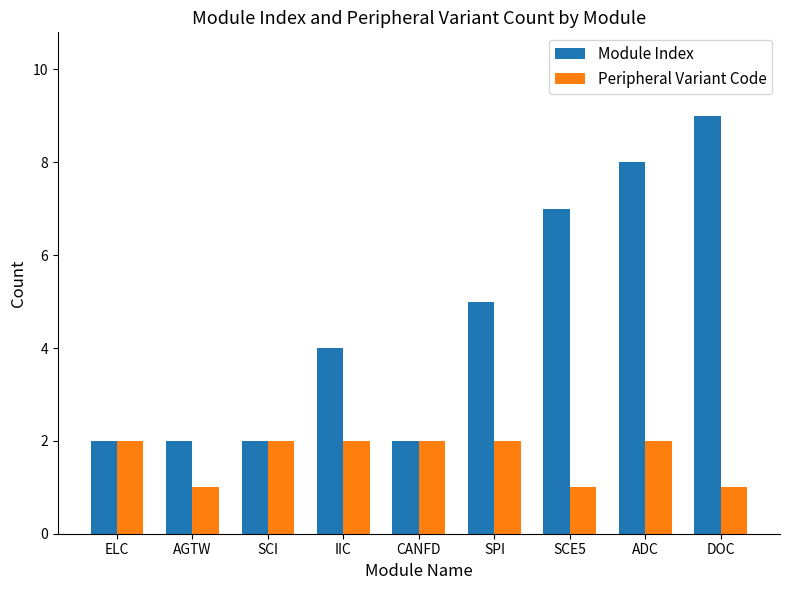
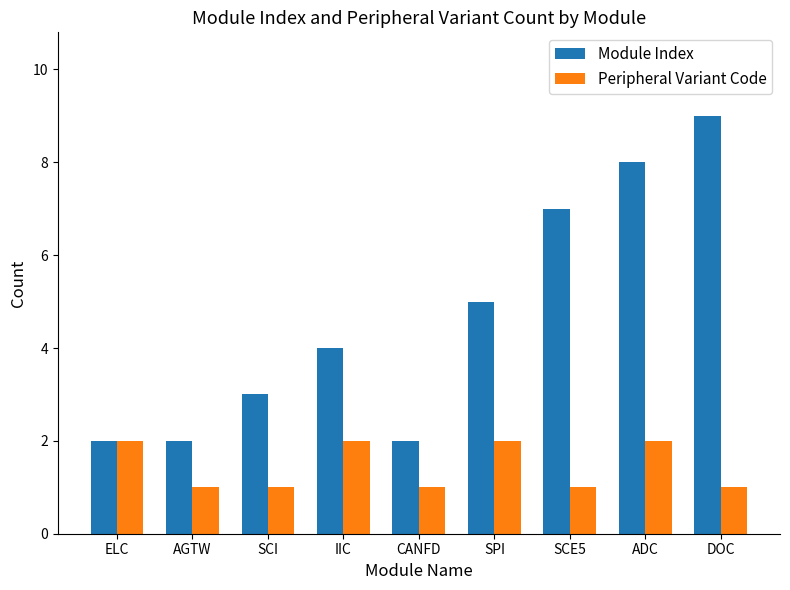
  {
    "Module Index": {
      "ELC": 2,
      "AGTW": 2,
-     "SCI": 2,
+     "SCI": 3,
      "IIC": 4,
      "CANFD": 2,
      "SPI": 5,
      "SCE5": 7,
      "ADC": 8,
      "DOC": 9
    },
    "Peripheral Variant Code": {
      "ELC": 2,
      "AGTW": 1,
-     "SCI": 2,
+     "SCI": 1,
      "IIC": 2,
-     "CANFD": 2,
+     "CANFD": 1,
      "SPI": 2,
      "SCE5": 1,
      "ADC": 2,
      "DOC": 1
    }
  }
